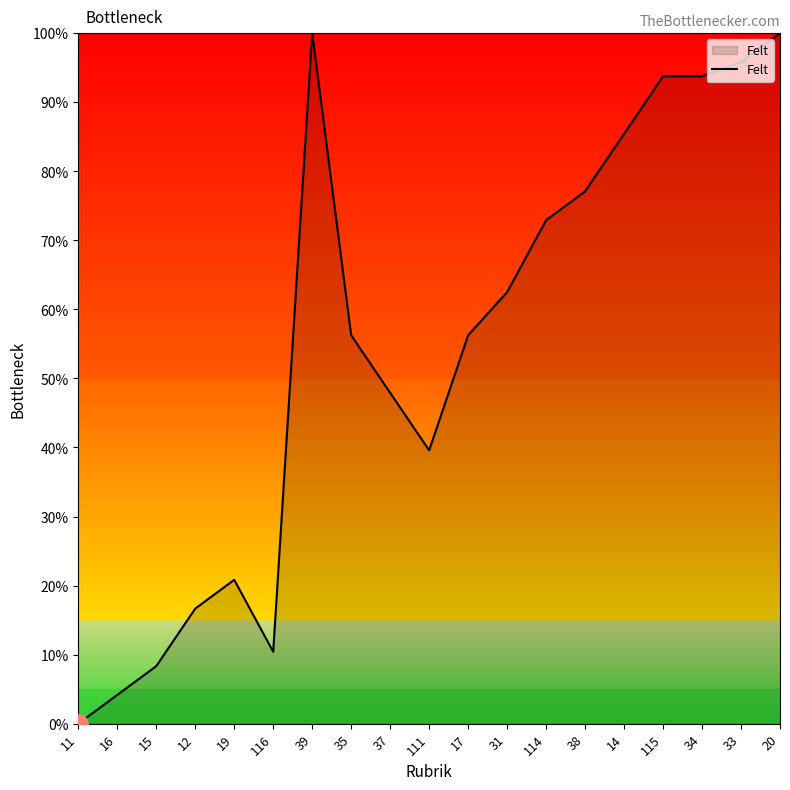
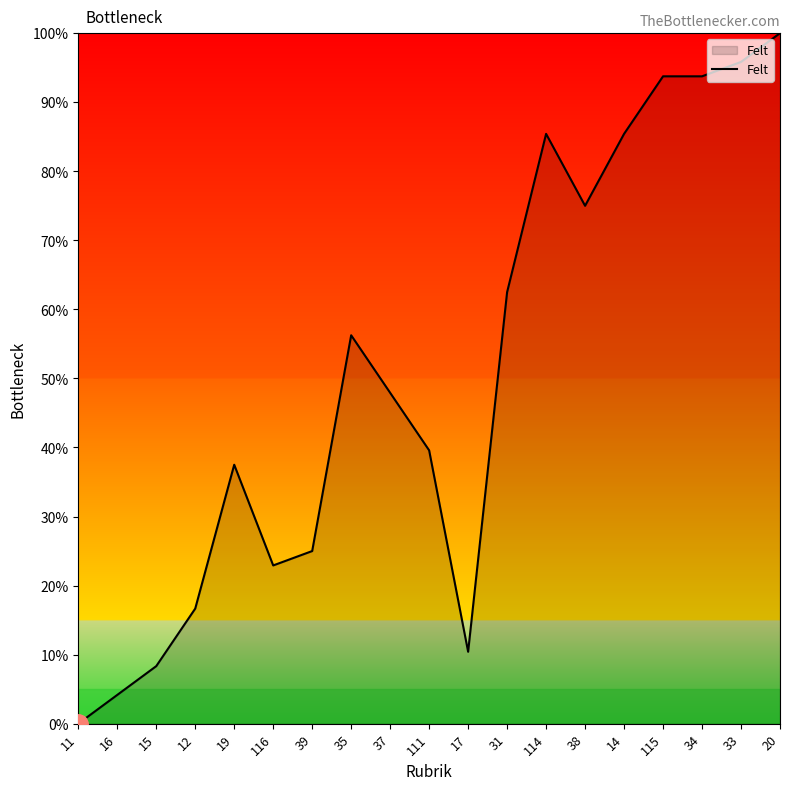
  {
    "Felt": {
      "15": "8%",
      "12": "17%",
-     "19": "21%",
-     "116": "10%",
-     "39": "100%",
+     "19": "38%",
+     "116": "23%",
+     "39": "25%",
      "35": "56%",
      "37": "48%",
      "111": "40%",
-     "17": "56%",
+     "17": "10%",
      "31": "63%",
-     "114": "73%",
-     "38": "77%",
+     "114": "85%",
+     "38": "75%",
      "14": "85%",
      "115": "94%",
      "34": "94%",
      "20": "100%"
    }
  }
